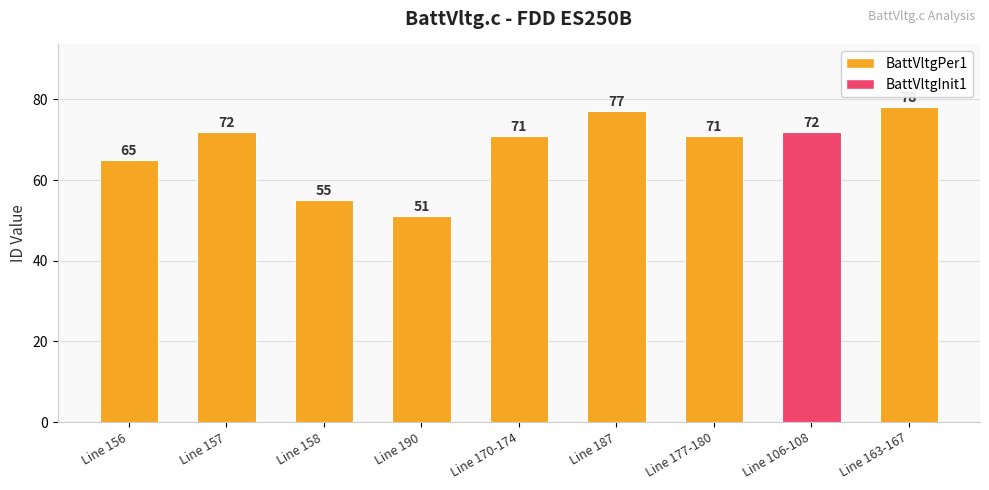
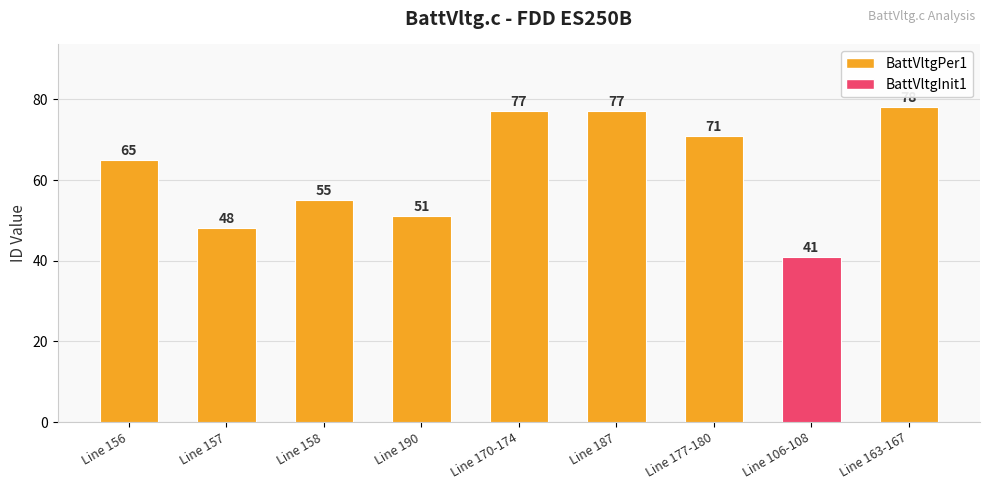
  {
    "Line 156": 65,
-   "Line 157": 72,
+   "Line 157": 48,
    "Line 158": 55,
    "Line 190": 51,
-   "Line 170-174": 71,
+   "Line 170-174": 77,
    "Line 187": 77,
    "Line 177-180": 71,
-   "Line 106-108": 72
+   "Line 106-108": 41
  }
